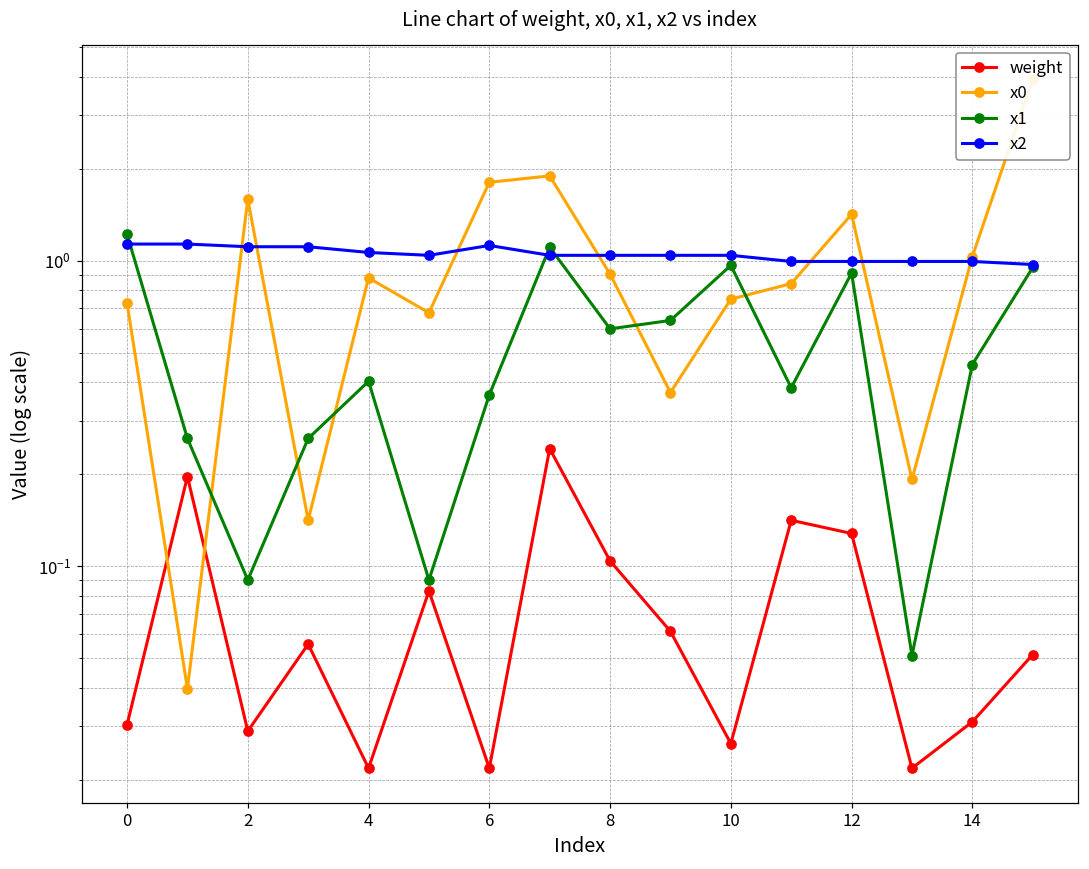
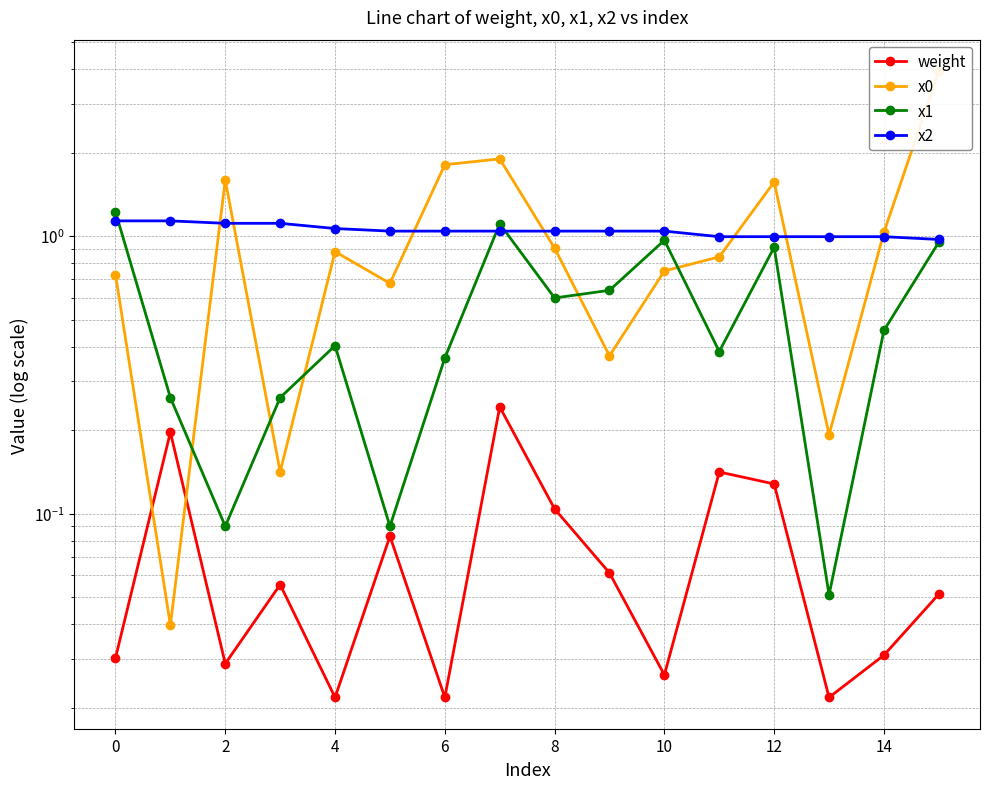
  {
    "weight": {
      "0": 0.03,
      "2": 0.029,
      "4": 0.022,
      "6": 0.022,
      "8": 0.104,
      "10": 0.026,
      "12": 0.13,
      "14": 0.031
    },
    "x0": {
      "0": 0.73,
      "2": 1.6,
      "4": 0.88,
      "6": 1.8,
      "8": 0.9,
      "10": 0.75,
-     "12": 1.4,
+     "12": 1.6,
      "14": 1.03
    },
    "x1": {
      "0": 1.2,
      "2": 0.09,
      "4": 0.40,
      "6": 0.36,
      "8": 0.60,
      "10": 0.97,
      "12": 0.91,
      "14": 0.46
    },
    "x2": {
      "0": 1.13,
      "2": 1.11,
      "4": 1.06,
-     "6": 1.12,
+     "6": 1.04,
      "8": 1.04,
      "10": 1.04,
      "12": 1.00,
      "14": 1.00
    }
  }
